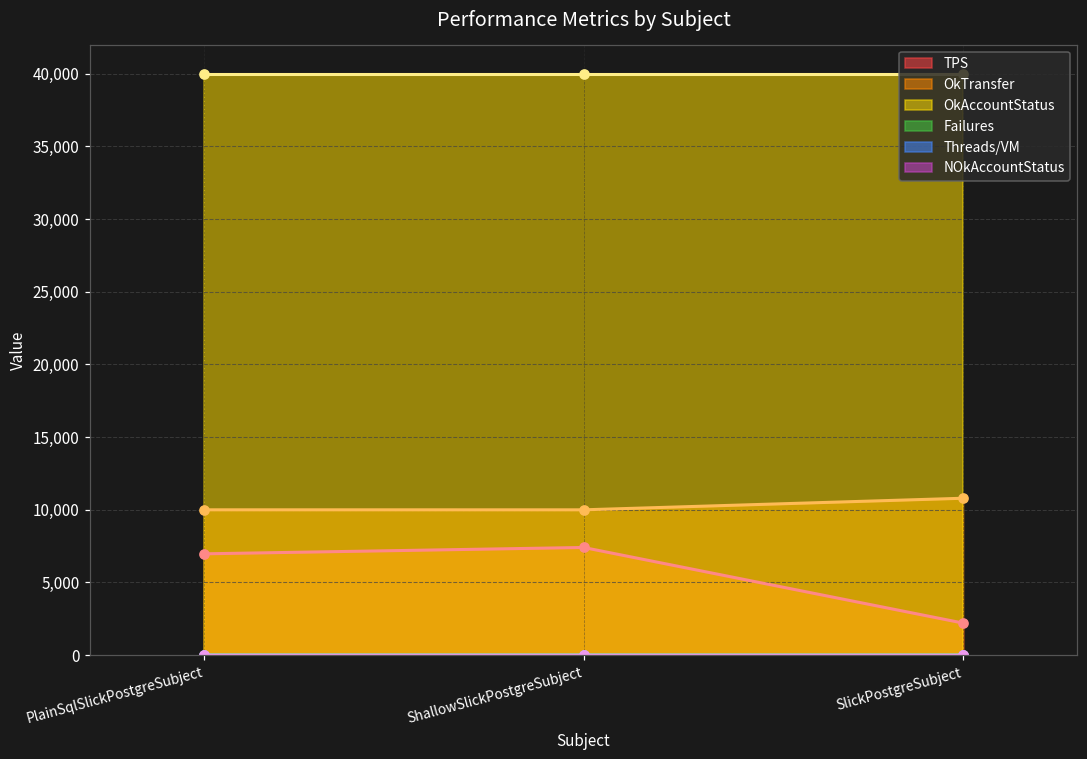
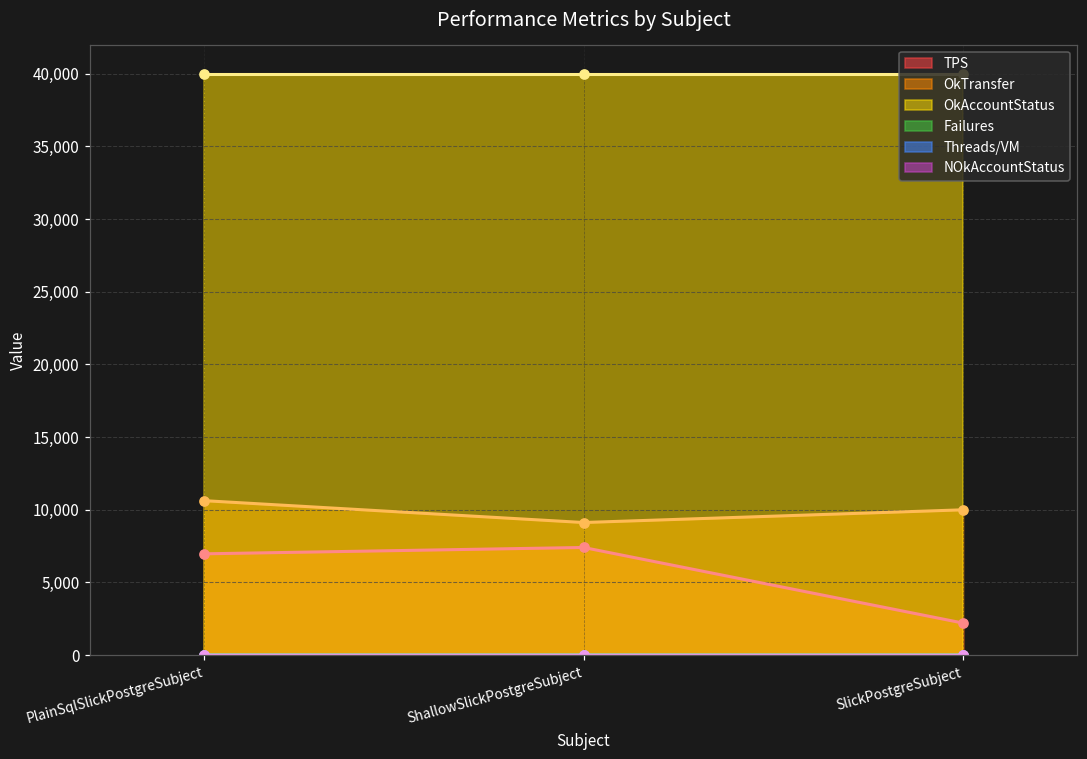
  {
    "TPS": {
      "PlainSqlSlickPostgreSubject": "7,000",
      "ShallowSlickPostgreSubject": "7,400",
      "SlickPostgreSubject": "2,200"
    },
    "OkTransfer": {
-     "PlainSqlSlickPostgreSubject": "10,000",
-     "ShallowSlickPostgreSubject": "10,000",
-     "SlickPostgreSubject": "10,800"
+     "PlainSqlSlickPostgreSubject": "10,600",
+     "ShallowSlickPostgreSubject": "9,100",
+     "SlickPostgreSubject": "10,000"
    },
    "OkAccountStatus": {
      "PlainSqlSlickPostgreSubject": "40,000",
      "ShallowSlickPostgreSubject": "40,000"
    },
    "NOkAccountStatus": {
      "PlainSqlSlickPostgreSubject": "0",
      "ShallowSlickPostgreSubject": "0",
      "SlickPostgreSubject": "0"
    }
  }
